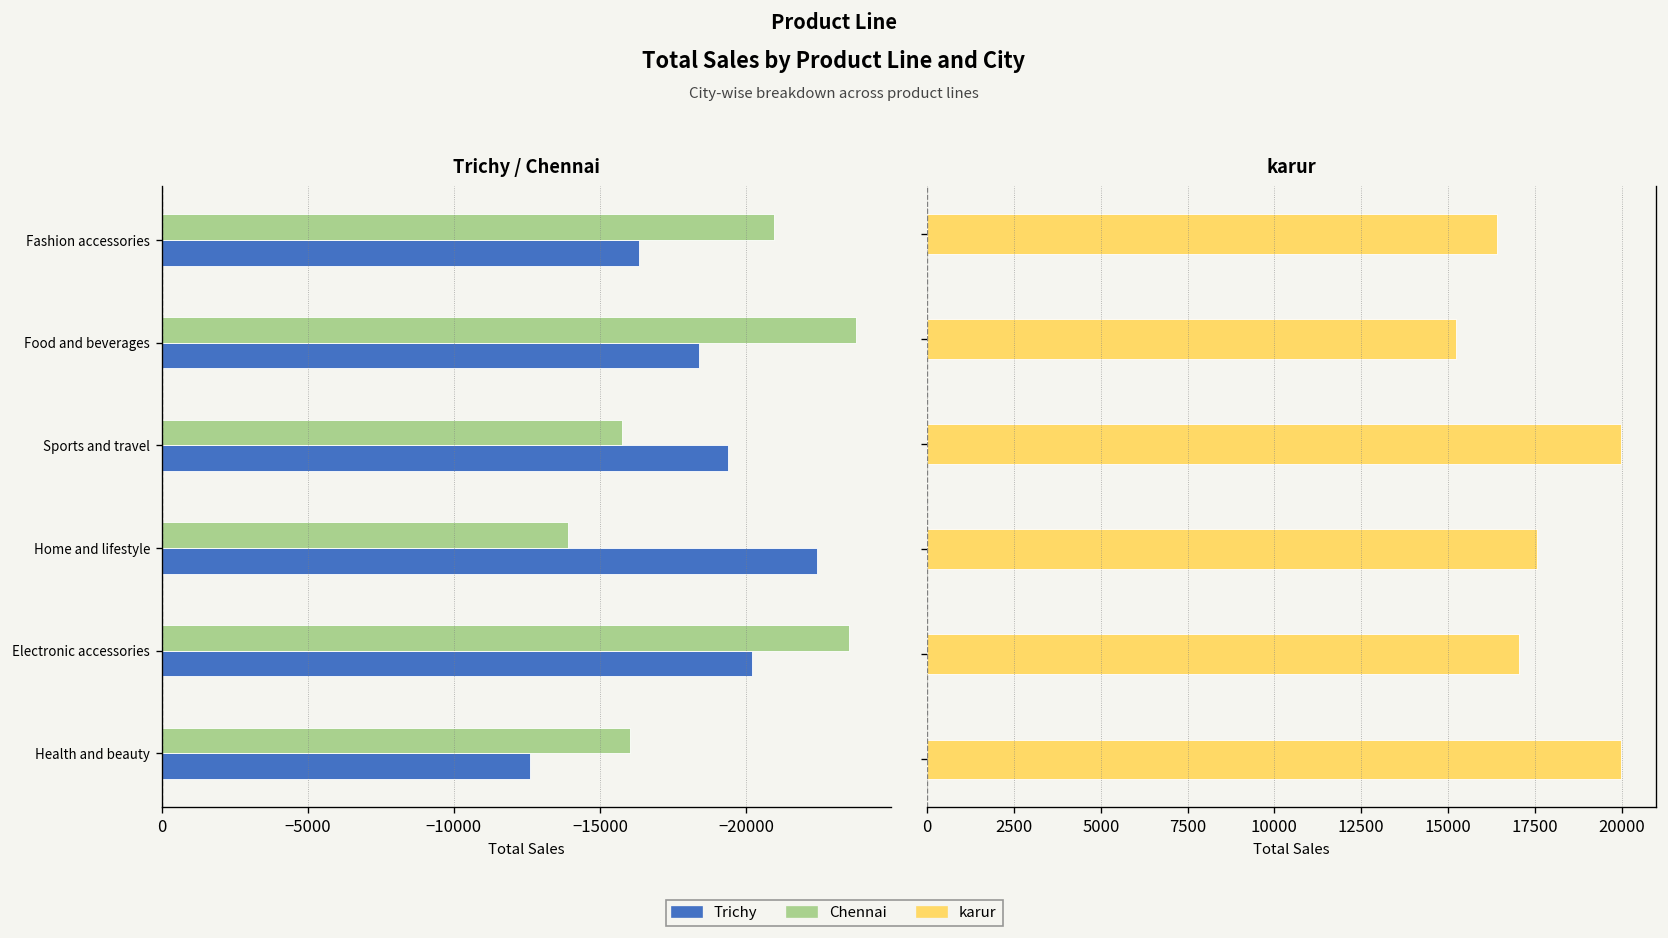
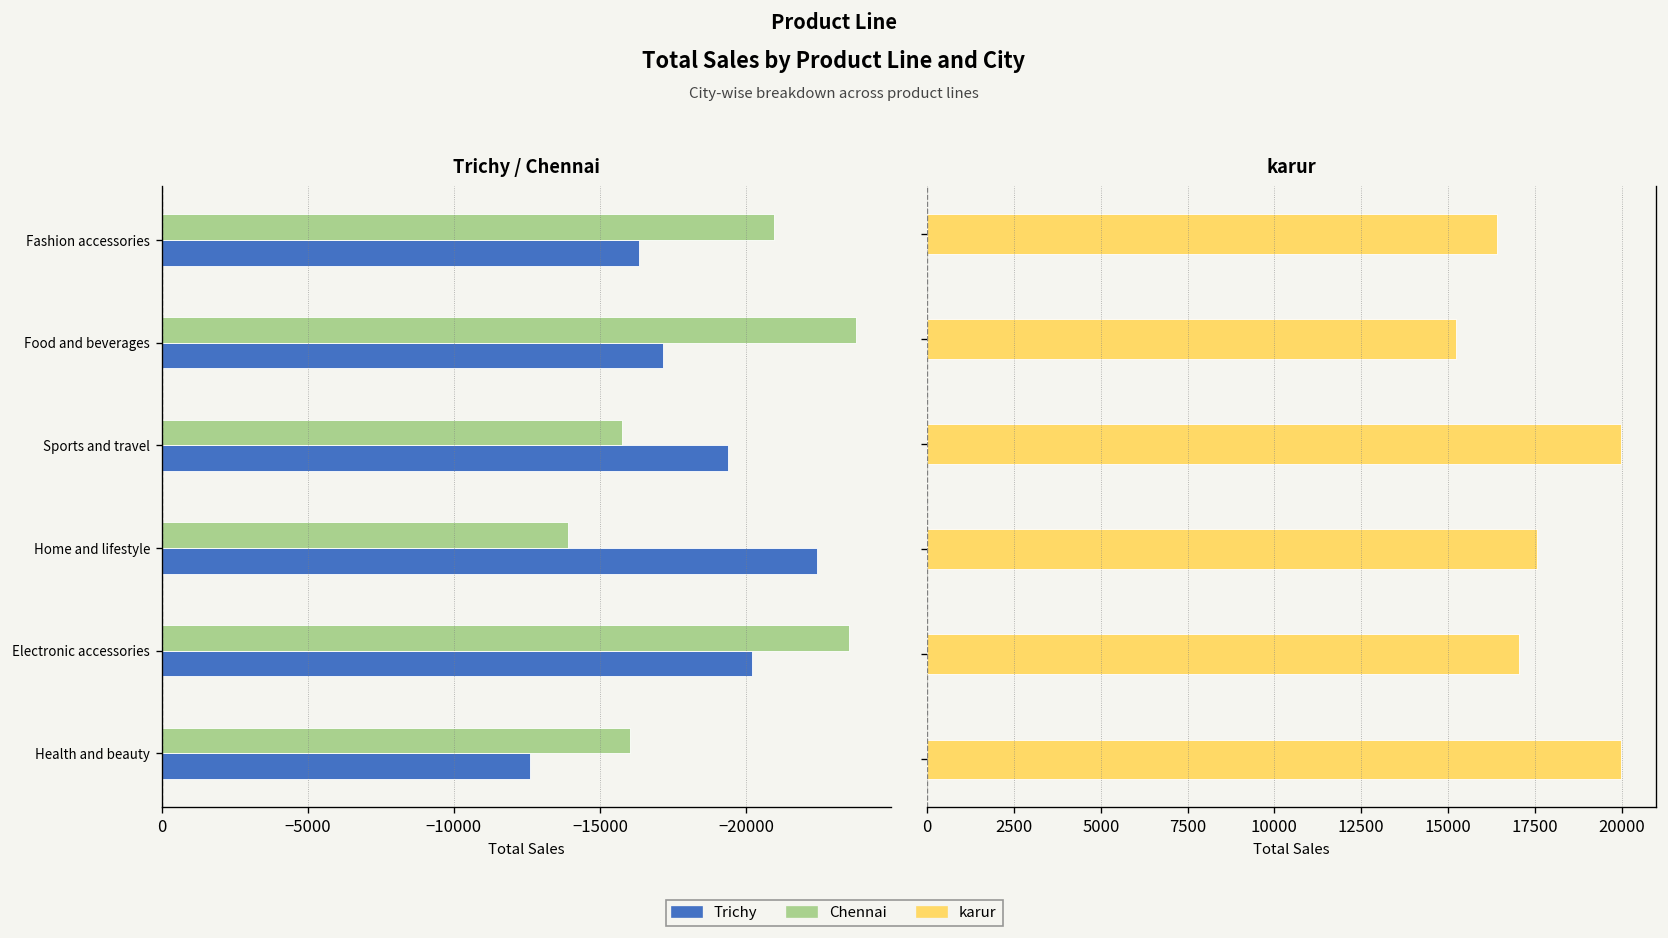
  {
    "Trichy / Chennai": {
      "Trichy": {
        "Fashion accessories": -16300,
-       "Food and beverages": -18400,
+       "Food and beverages": -17200,
        "Sports and travel": -19400,
        "Home and lifestyle": -22400,
        "Electronic accessories": -20200,
        "Health and beauty": -12600
      },
      "Chennai": {
        "Fashion accessories": -21000,
        "Food and beverages": -23800,
        "Sports and travel": -15800,
        "Home and lifestyle": -13900,
        "Electronic accessories": -23500,
        "Health and beauty": -16000
      }
    }
  }
